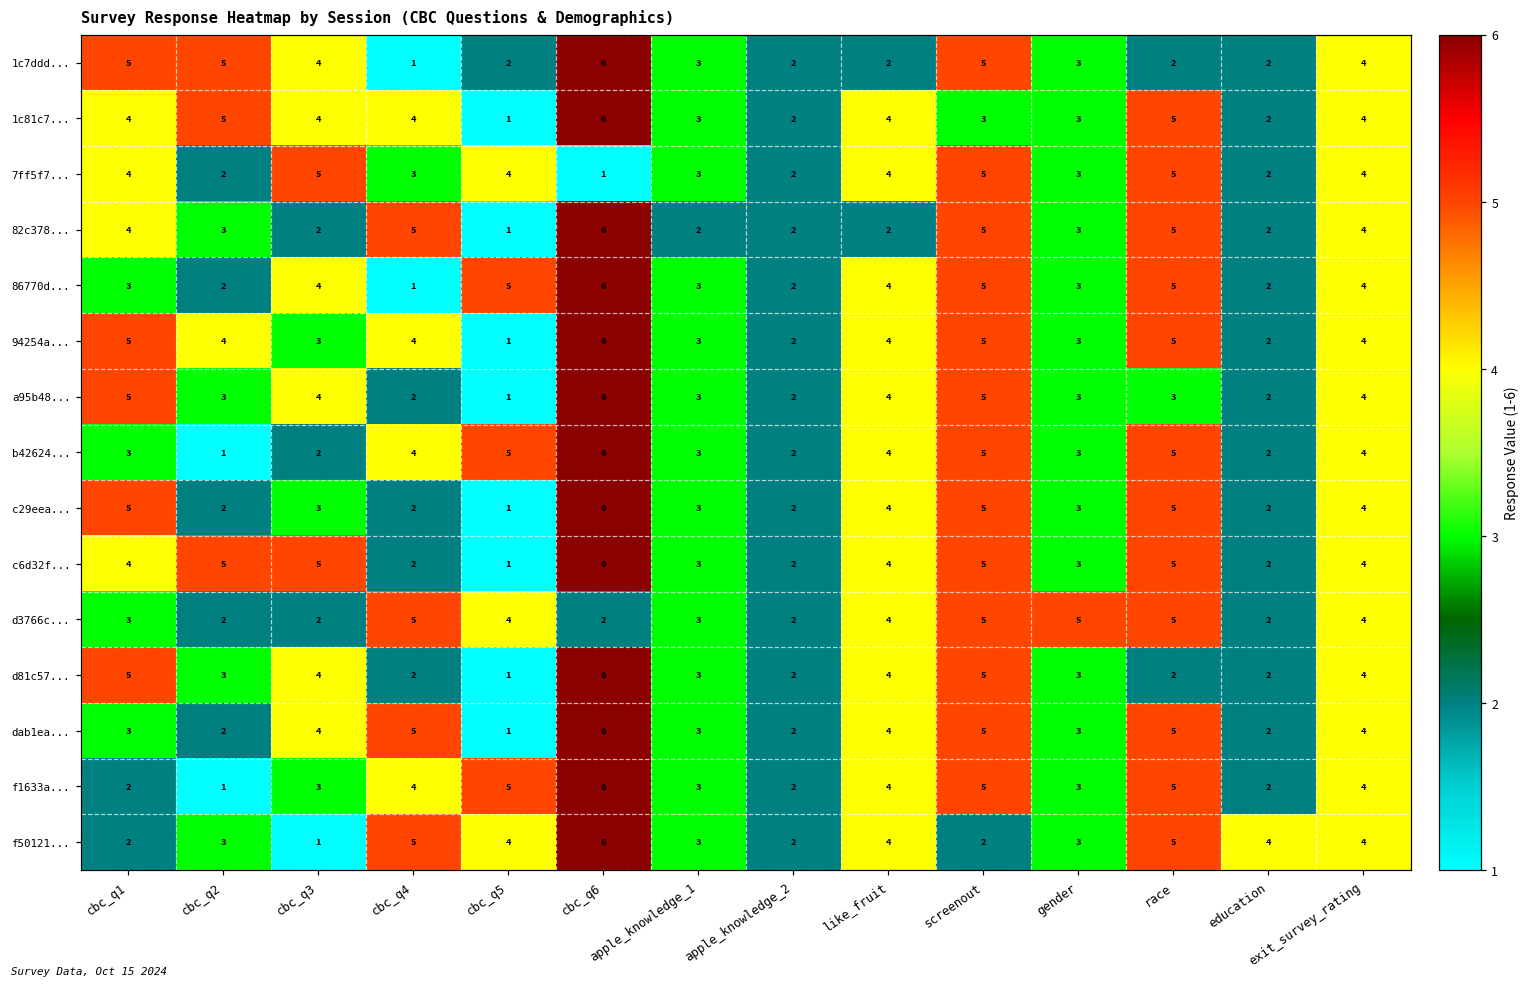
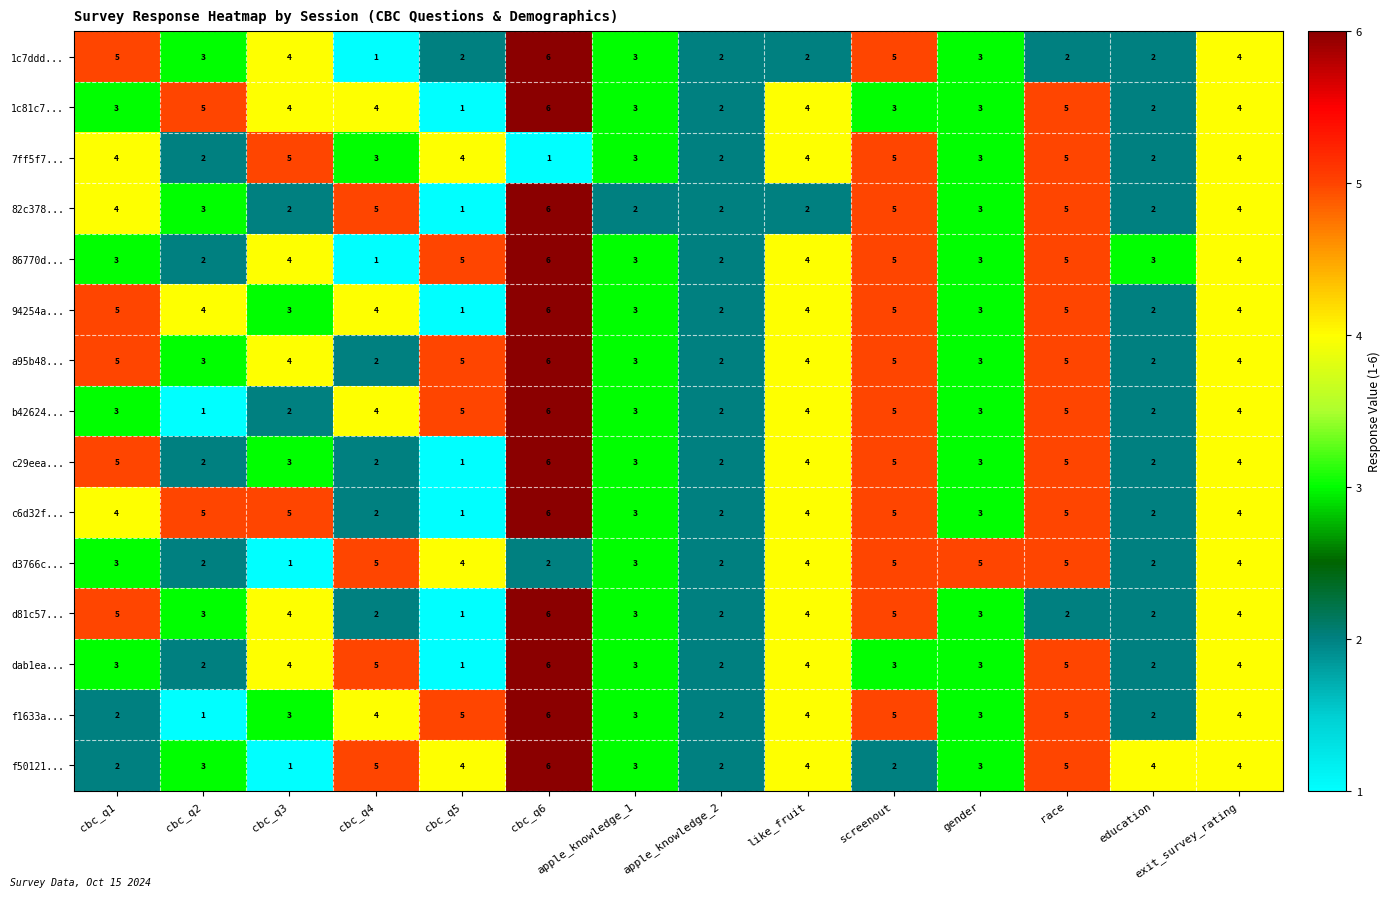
  {
    "1c7ddd...": {
      "cbc_q1": 5,
-     "cbc_q2": 5,
+     "cbc_q2": 3,
      "cbc_q3": 4,
      "cbc_q4": 1,
      "cbc_q5": 2,
      "cbc_q6": 6,
      "apple_knowledge_1": 3,
      "apple_knowledge_2": 2,
      "like_fruit": 2,
      "screenout": 5,
      "gender": 3,
      "race": 2,
      "education": 2,
      "exit_survey_rating": 4
    },
    "1c81c7...": {
-     "cbc_q1": 4,
+     "cbc_q1": 3,
      "cbc_q2": 5,
      "cbc_q3": 4,
      "cbc_q4": 4,
      "cbc_q5": 1,
      "cbc_q6": 6,
      "apple_knowledge_1": 3,
      "apple_knowledge_2": 2,
      "like_fruit": 4,
      "screenout": 3,
      "gender": 3,
      "race": 5,
      "education": 2,
      "exit_survey_rating": 4
    },
    "86770d...": {
      "cbc_q1": 3,
      "cbc_q2": 2,
      "cbc_q3": 4,
      "cbc_q4": 1,
      "cbc_q5": 5,
      "cbc_q6": 6,
      "apple_knowledge_1": 3,
      "apple_knowledge_2": 2,
      "like_fruit": 4,
      "screenout": 5,
      "gender": 3,
      "race": 5,
-     "education": 2,
+     "education": 3,
      "exit_survey_rating": 4
    },
    "a95b48...": {
      "cbc_q1": 5,
      "cbc_q2": 3,
      "cbc_q3": 4,
      "cbc_q4": 2,
-     "cbc_q5": 1,
+     "cbc_q5": 5,
      "cbc_q6": 6,
      "apple_knowledge_1": 3,
      "apple_knowledge_2": 2,
      "like_fruit": 4,
      "screenout": 5,
      "gender": 3,
-     "race": 3,
+     "race": 5,
      "education": 2,
      "exit_survey_rating": 4
    },
    "d3766c...": {
      "cbc_q1": 3,
      "cbc_q2": 2,
-     "cbc_q3": 2,
+     "cbc_q3": 1,
      "cbc_q4": 5,
      "cbc_q5": 4,
      "cbc_q6": 2,
      "apple_knowledge_1": 3,
      "apple_knowledge_2": 2,
      "like_fruit": 4,
      "screenout": 5,
      "gender": 5,
      "race": 5,
      "education": 2,
      "exit_survey_rating": 4
    },
    "dab1ea...": {
      "cbc_q1": 3,
      "cbc_q2": 2,
      "cbc_q3": 4,
      "cbc_q4": 5,
      "cbc_q5": 1,
      "cbc_q6": 6,
      "apple_knowledge_1": 3,
      "apple_knowledge_2": 2,
      "like_fruit": 4,
-     "screenout": 5,
+     "screenout": 3,
      "gender": 3,
      "race": 5,
      "education": 2,
      "exit_survey_rating": 4
    }
  }
